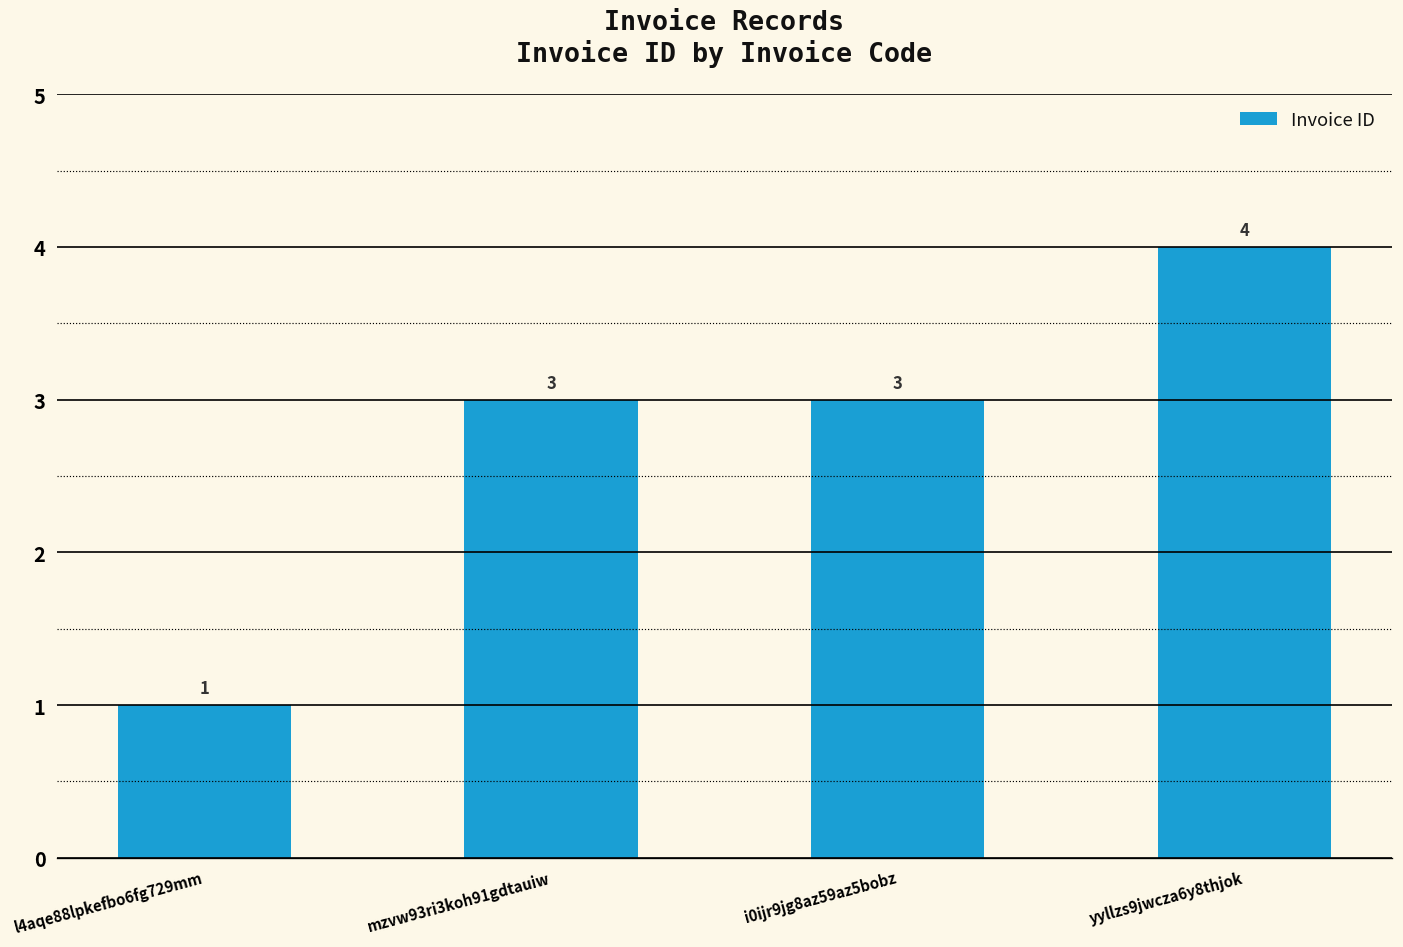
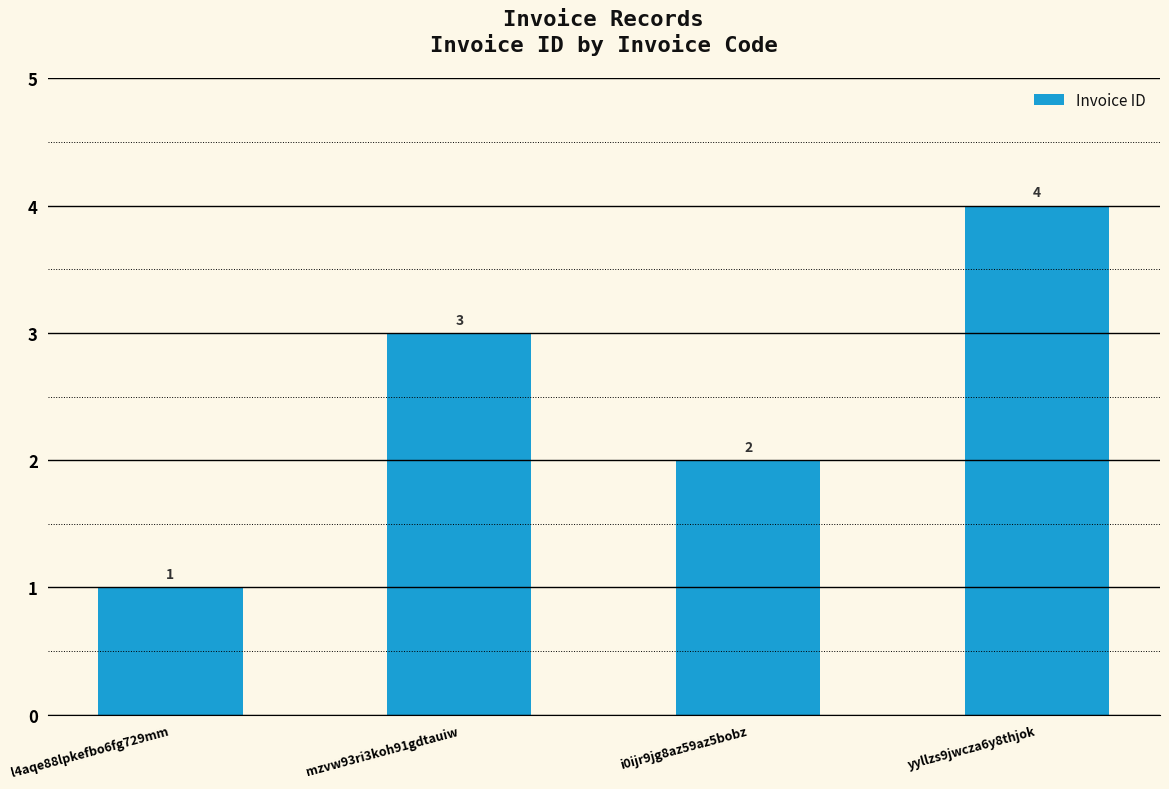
  {
    "l4aqe88lpkefbo6fg729mm": 1,
    "mzvw93ri3koh91gdtauiw": 3,
-   "i0ijr9jg8az59az5bobz": 3,
+   "i0ijr9jg8az59az5bobz": 2,
    "yyllzs9jwcza6y8thjok": 4
  }
